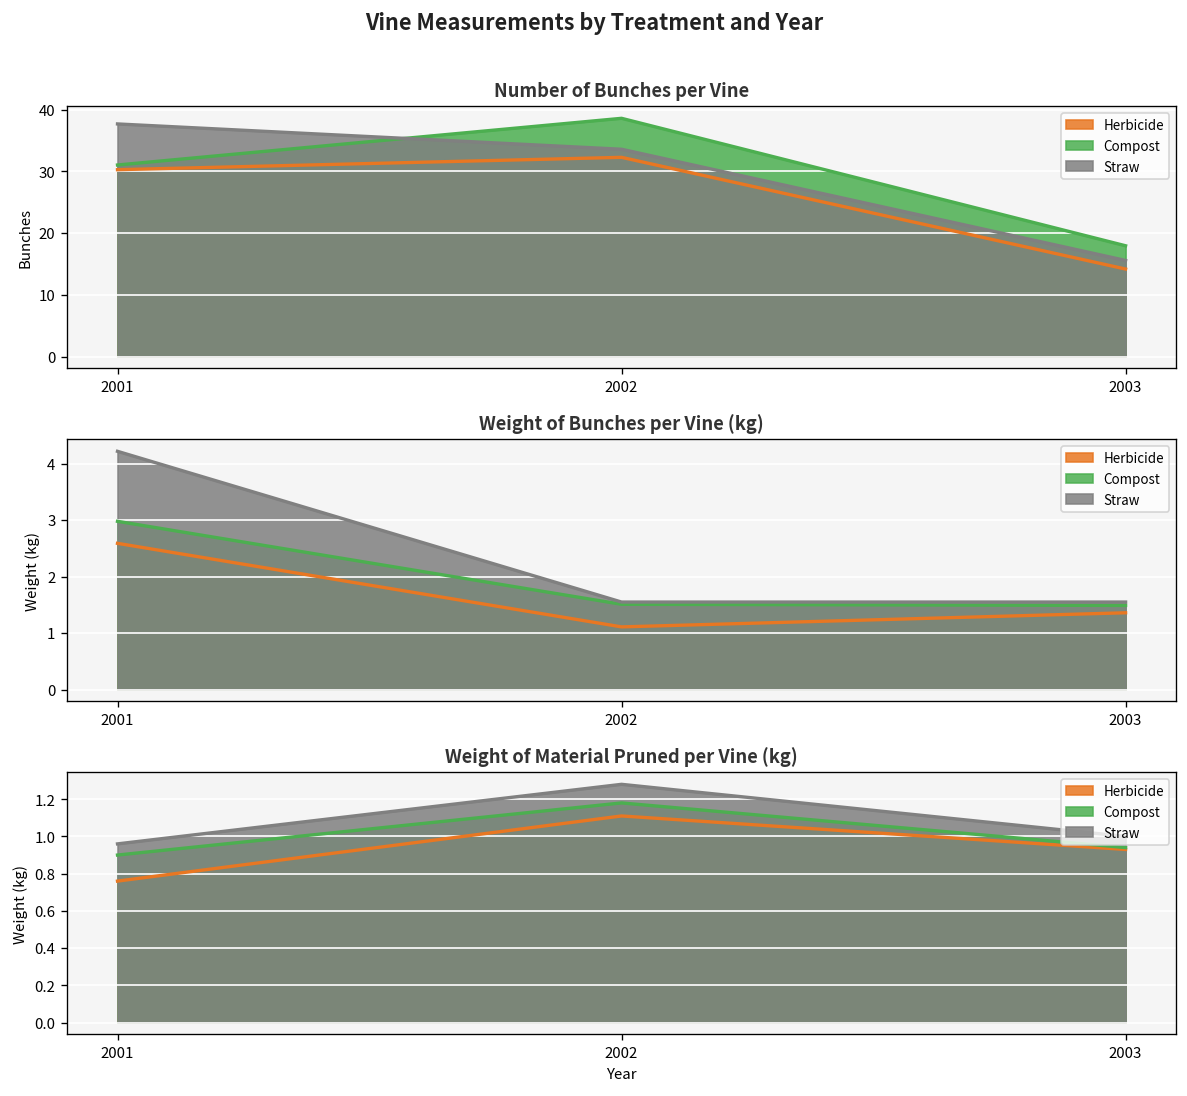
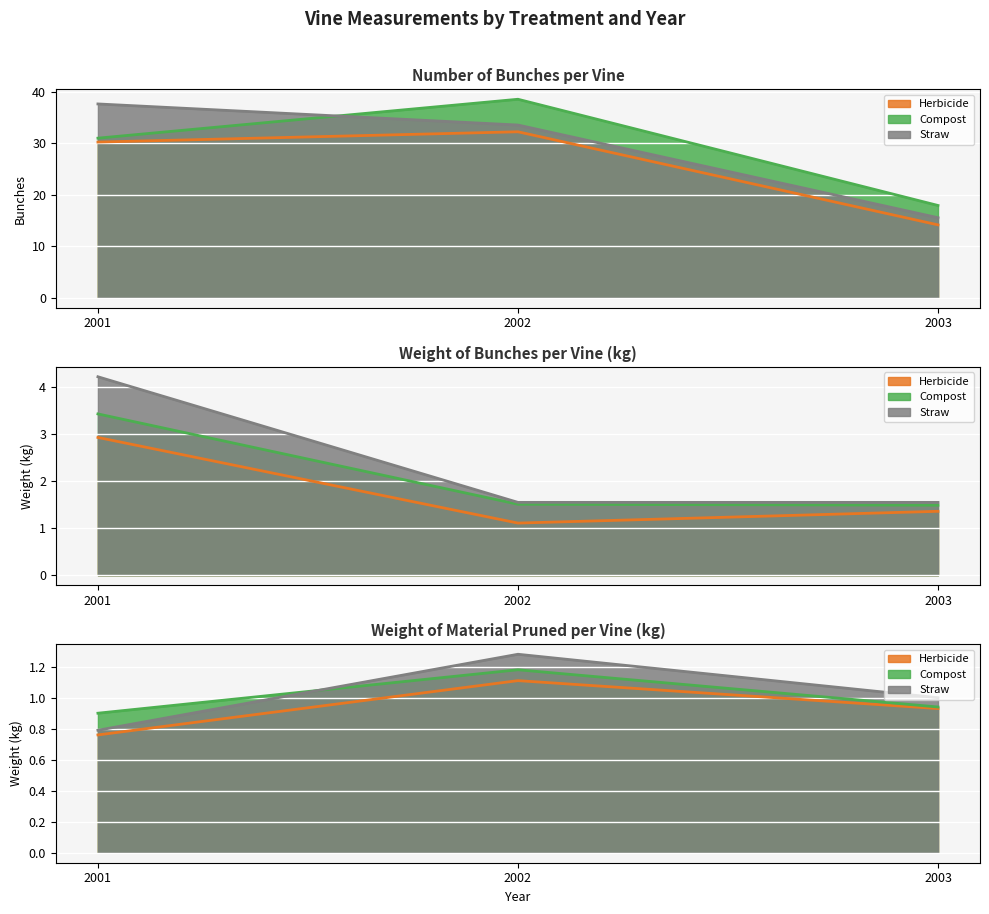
  {
    "Number of Bunches per Vine": {
      "Herbicide": {
        "2001": 30,
        "2002": 32,
        "2003": 14
      },
      "Compost": {
        "2001": 31,
        "2002": 39,
        "2003": 18
      },
      "Straw": {
        "2001": 38,
        "2002": 34,
        "2003": 16
      }
    },
    "Weight of Bunches per Vine (kg)": {
      "Herbicide": {
-       "2001": 2.6,
+       "2001": 2.9,
        "2002": 1.1,
        "2003": 1.4
      },
      "Compost": {
-       "2001": 3.0,
+       "2001": 3.4,
        "2003": 1.5
      },
      "Straw": {
        "2001": 4.2,
        "2003": 1.6
      }
    },
    "Weight of Material Pruned per Vine (kg)": {
      "Herbicide": {
        "2001": 0.76,
        "2002": 1.11
      },
      "Compost": {
        "2001": 0.90,
        "2002": 1.18
      },
      "Straw": {
-       "2001": 0.96,
+       "2001": 0.79,
        "2002": 1.28
      }
    }
  }
